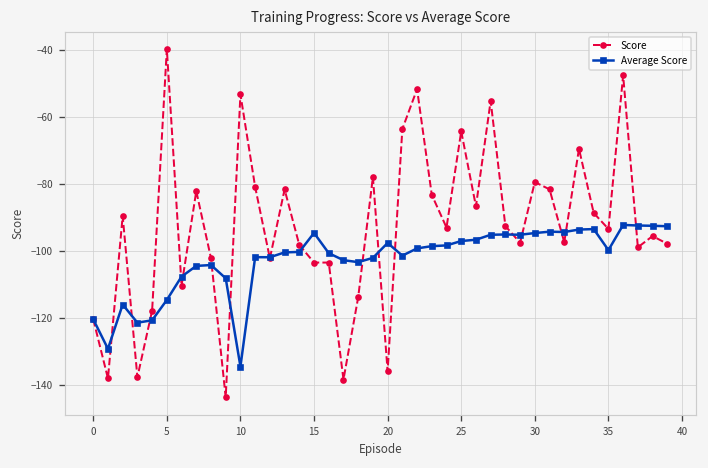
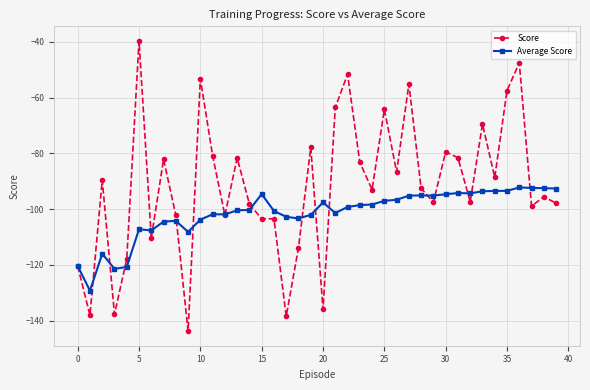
  {
    "Score": {
      "5": -40,
      "10": -53,
      "15": -103,
      "20": -136,
      "25": -64,
      "30": -79,
-     "35": -93
+     "35": -57
    },
    "Average Score": {
-     "5": -115,
-     "10": -135,
+     "5": -107,
+     "10": -104,
      "15": -95,
      "20": -98,
      "25": -97,
      "30": -95,
-     "35": -100
+     "35": -93
    }
  }
